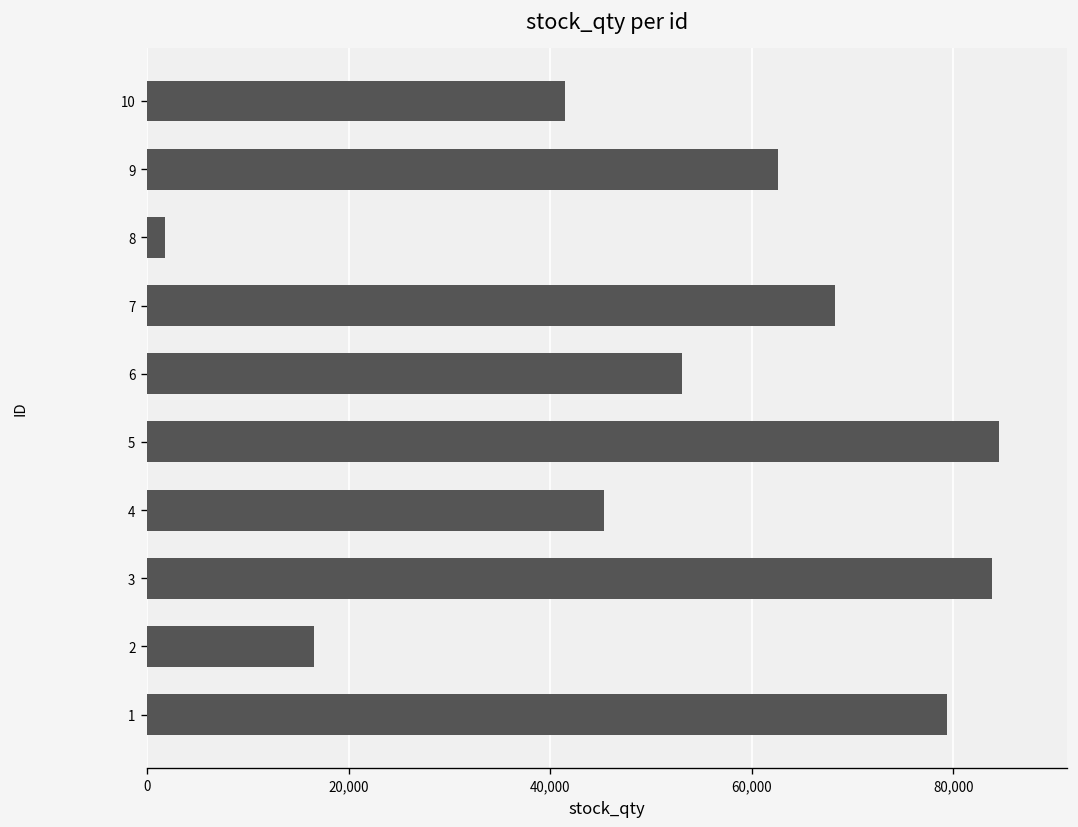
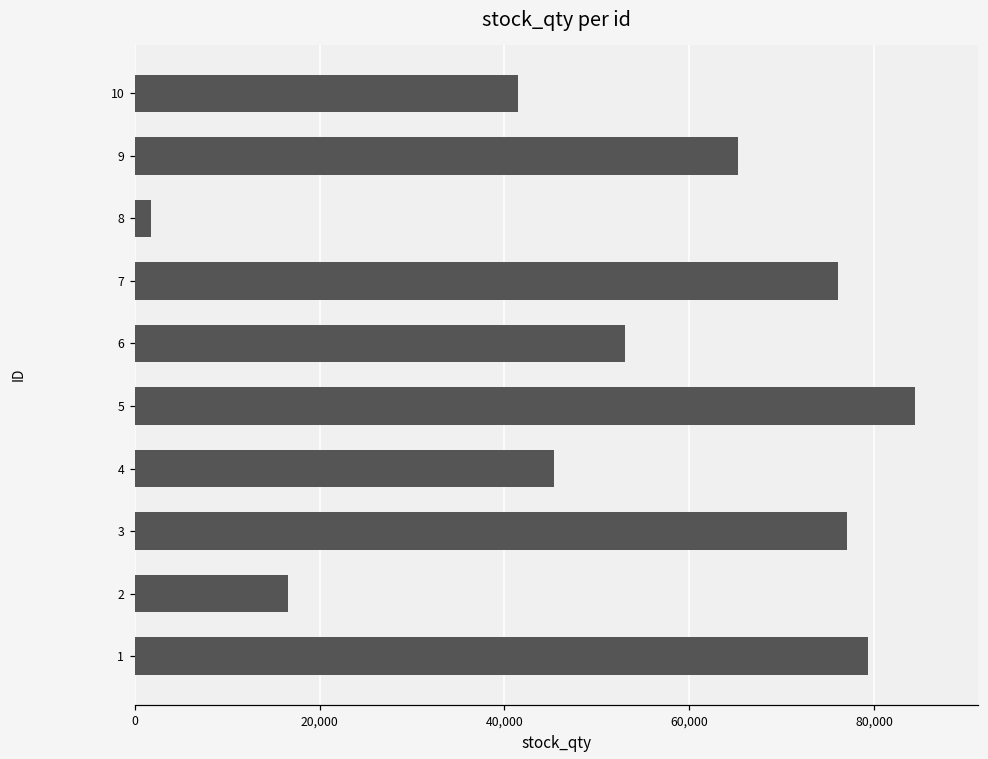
  {
    "10": "41,000",
-   "9": "63,000",
+   "9": "65,000",
    "8": "2,000",
-   "7": "68,000",
+   "7": "76,000",
    "6": "53,000",
    "5": "84,000",
    "4": "45,000",
-   "3": "84,000",
+   "3": "77,000",
    "2": "17,000",
    "1": "79,000"
  }
